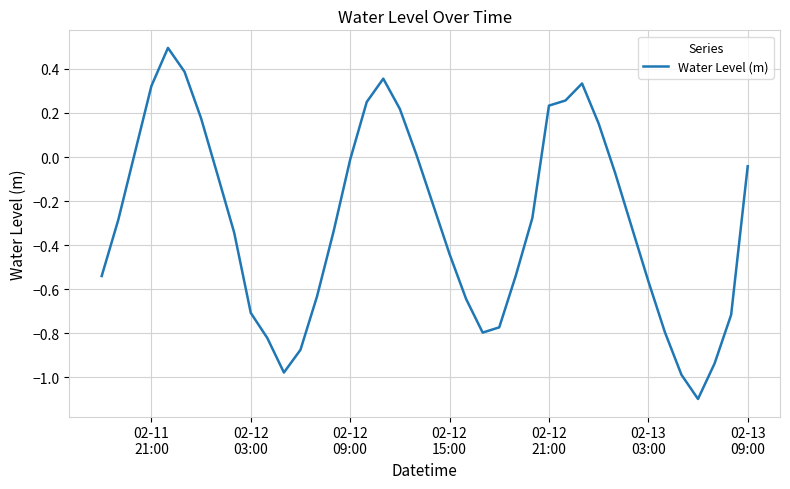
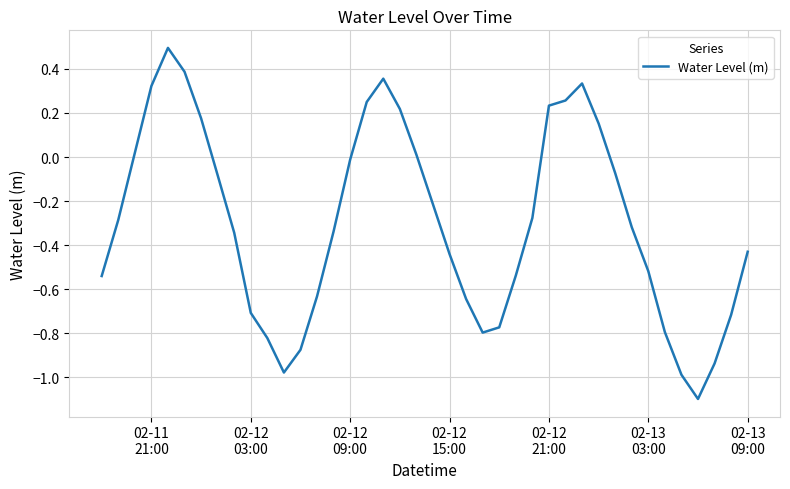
  {
    "02-11 21:00": 0.32,
    "02-12 03:00": -0.71,
    "02-12 09:00": -0.01,
    "02-12 15:00": -0.44,
    "02-12 21:00": 0.23,
-   "02-13 03:00": -0.56,
-   "02-13 09:00": -0.04
+   "02-13 03:00": -0.52,
+   "02-13 09:00": -0.43
  }
